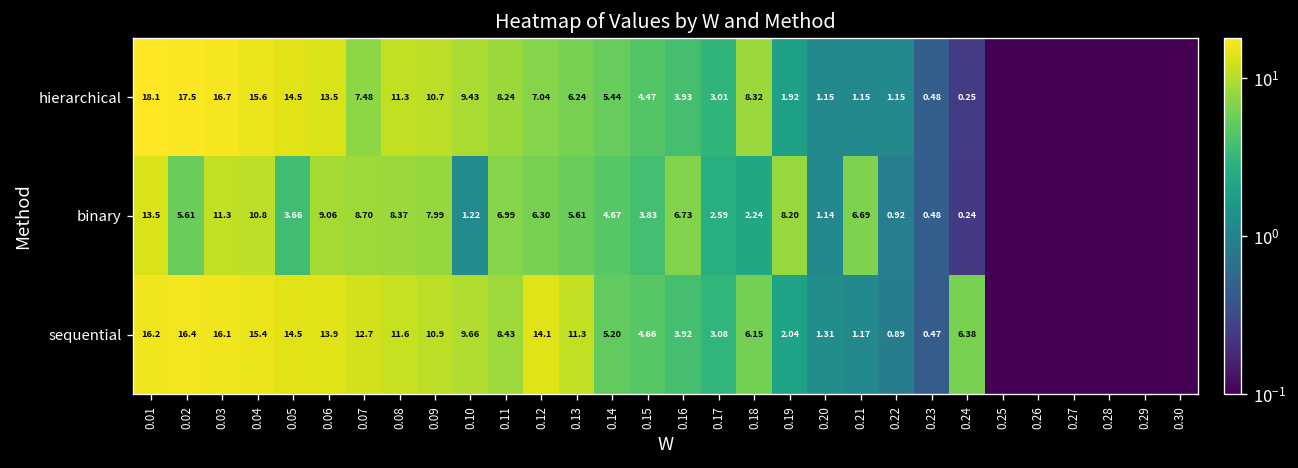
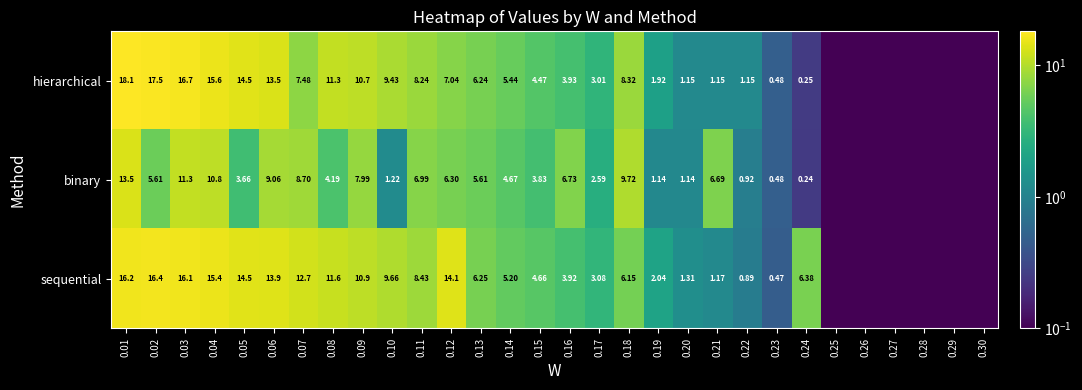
  {
    "hierarchical": {
      "0.01": 18.1,
      "0.02": 17.5,
      "0.03": 16.7,
      "0.04": 15.6,
      "0.05": 14.5,
      "0.06": 13.5,
      "0.07": 7.48,
      "0.08": 11.3,
      "0.09": 10.7,
      "0.10": 9.43,
      "0.11": 8.24,
      "0.12": 7.04,
      "0.13": 6.24,
      "0.14": 5.44,
      "0.15": 4.47,
      "0.16": 3.93,
      "0.17": 3.01,
      "0.18": 8.32,
      "0.19": 1.92,
      "0.20": 1.15,
      "0.21": 1.15,
      "0.22": 1.15,
      "0.23": 0.48,
      "0.24": 0.25
    },
    "binary": {
      "0.01": 13.5,
      "0.02": 5.61,
      "0.03": 11.3,
      "0.04": 10.8,
      "0.05": 3.66,
      "0.06": 9.06,
      "0.07": 8.70,
-     "0.08": 8.37,
+     "0.08": 4.19,
      "0.09": 7.99,
      "0.10": 1.22,
      "0.11": 6.99,
      "0.12": 6.30,
      "0.13": 5.61,
      "0.14": 4.67,
      "0.15": 3.83,
      "0.16": 6.73,
      "0.17": 2.59,
-     "0.18": 2.24,
-     "0.19": 8.20,
+     "0.18": 9.72,
+     "0.19": 1.14,
      "0.20": 1.14,
      "0.21": 6.69,
      "0.22": 0.92,
      "0.23": 0.48,
      "0.24": 0.24
    },
    "sequential": {
      "0.01": 16.2,
      "0.02": 16.4,
      "0.03": 16.1,
      "0.04": 15.4,
      "0.05": 14.5,
      "0.06": 13.9,
      "0.07": 12.7,
      "0.08": 11.6,
      "0.09": 10.9,
      "0.10": 9.66,
      "0.11": 8.43,
      "0.12": 14.1,
-     "0.13": 11.3,
+     "0.13": 6.25,
      "0.14": 5.20,
      "0.15": 4.66,
      "0.16": 3.92,
      "0.17": 3.08,
      "0.18": 6.15,
      "0.19": 2.04,
      "0.20": 1.31,
      "0.21": 1.17,
      "0.22": 0.89,
      "0.23": 0.47,
      "0.24": 6.38
    }
  }
